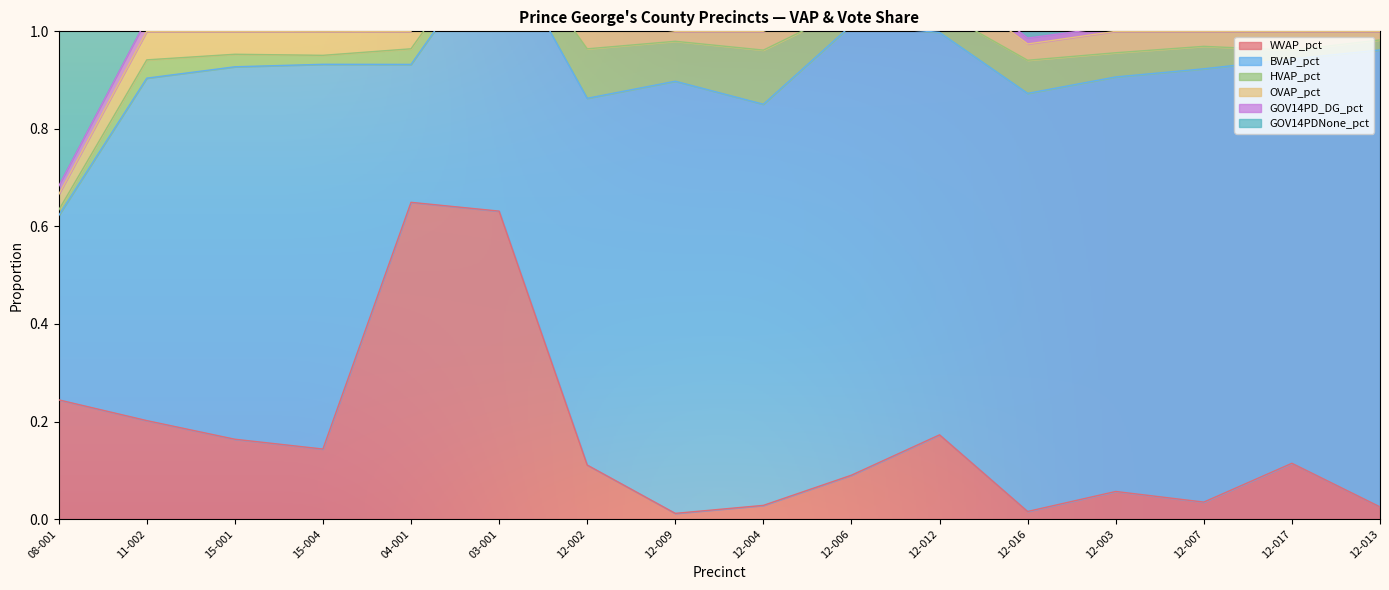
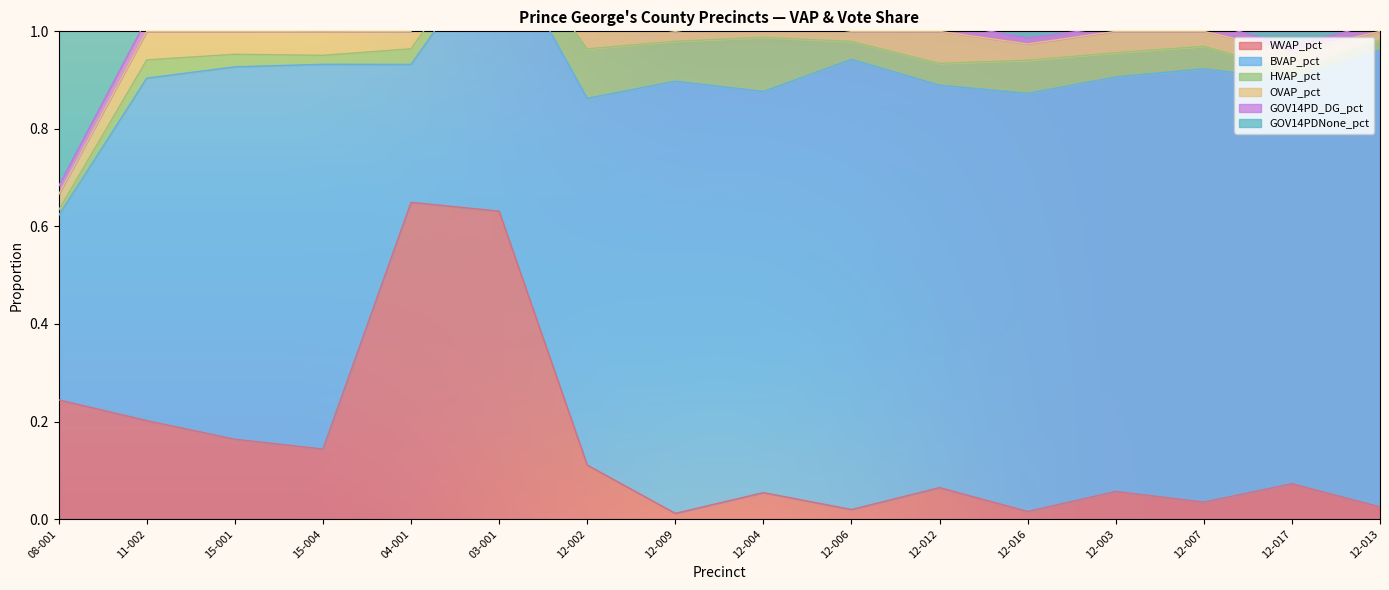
  {
    "WVAP_pct": {
      "08-001": 0.24,
      "11-002": 0.20,
      "15-001": 0.16,
      "15-004": 0.14,
      "04-001": 0.65,
      "03-001": 0.63,
      "12-002": 0.11,
      "12-009": 0.01,
-     "12-004": 0.03,
-     "12-006": 0.09,
-     "12-012": 0.17,
+     "12-004": 0.05,
+     "12-006": 0.02,
+     "12-012": 0.06,
      "12-016": 0.02,
      "12-003": 0.06,
      "12-007": 0.03,
-     "12-017": 0.11,
+     "12-017": 0.07,
      "12-013": 0.03
    },
    "HVAP_pct": {
      "08-001": 0.01,
      "11-002": 0.04,
      "15-001": 0.03,
      "15-004": 0.02,
      "04-001": 0.03,
      "12-002": 0.10,
      "12-009": 0.08,
      "12-004": 0.11,
      "12-016": 0.07,
      "12-003": 0.05,
      "12-007": 0.05,
      "12-013": 0.02
    },
    "OVAP_pct": {
      "08-001": 0.03,
      "11-002": 0.06,
      "15-001": 0.05,
      "15-004": 0.05,
      "04-001": 0.04,
      "12-009": 0.02,
      "12-016": 0.03,
      "12-003": 0.04,
      "12-007": 0.03,
      "12-013": 0.02
    },
    "GOV14PD_DG_pct": {
      "08-001": 0.02,
      "12-016": 0.01
    }
  }
